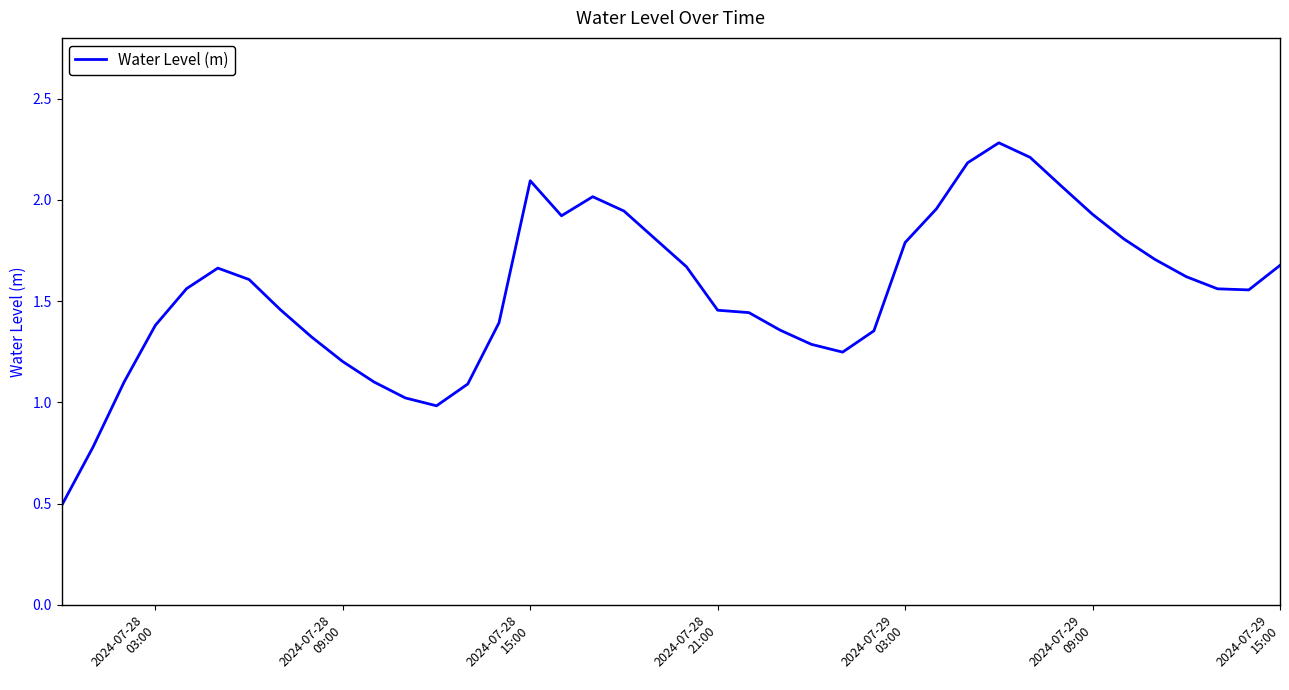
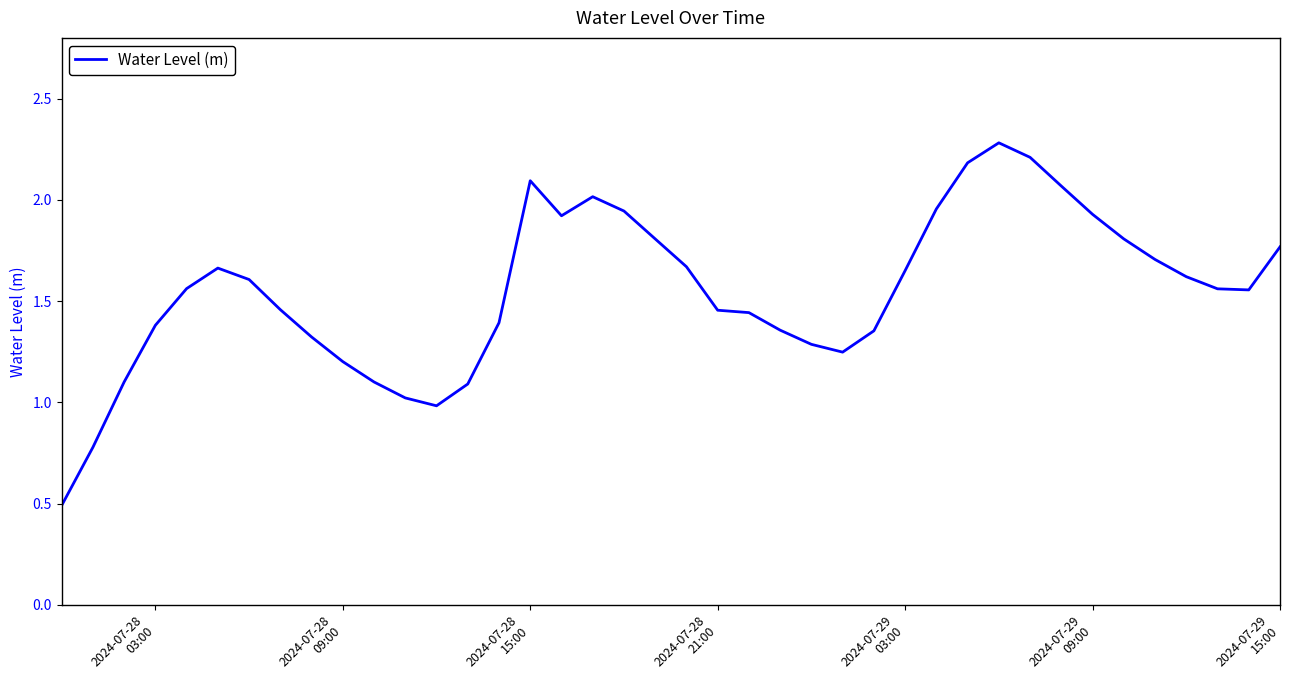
  {
    "2024-07-28 03:00": 1.38,
    "2024-07-28 09:00": 1.20,
    "2024-07-28 15:00": 2.09,
    "2024-07-28 21:00": 1.45,
-   "2024-07-29 03:00": 1.79,
+   "2024-07-29 03:00": 1.65,
    "2024-07-29 09:00": 1.93,
-   "2024-07-29 15:00": 1.68
+   "2024-07-29 15:00": 1.77
  }
